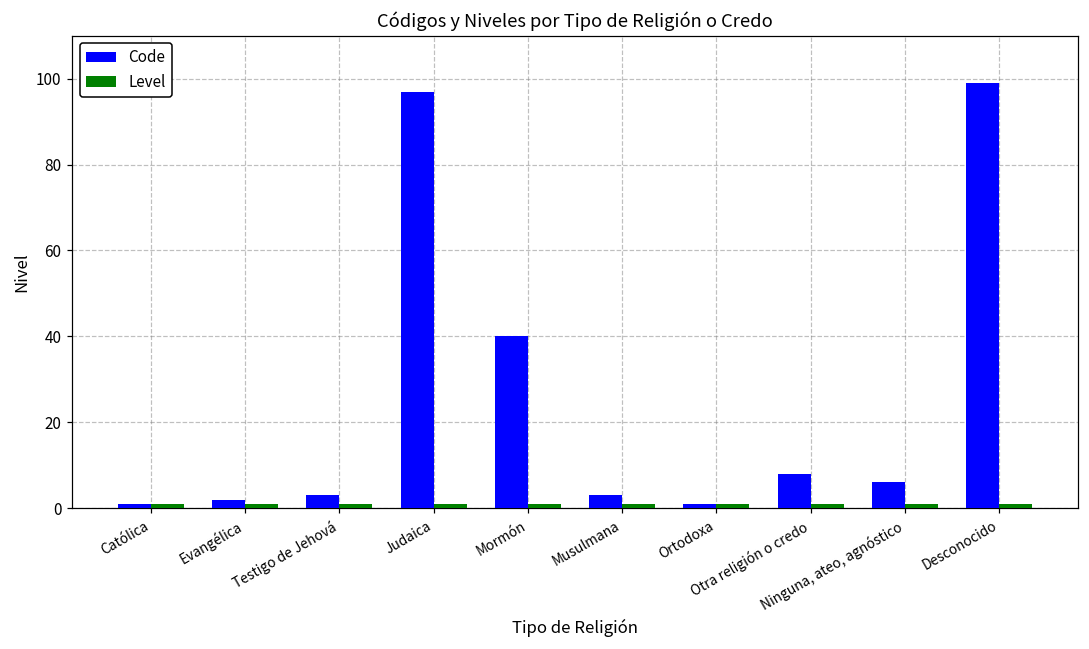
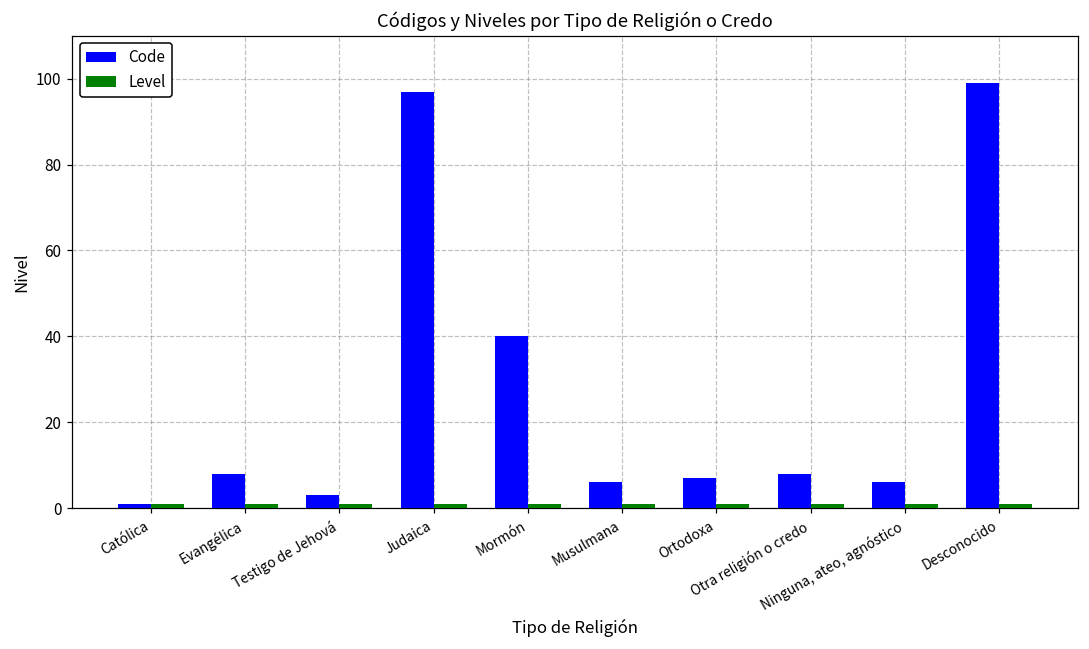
  {
    "Code": {
      "Católica": 1,
-     "Evangélica": 2,
+     "Evangélica": 8,
      "Testigo de Jehová": 3,
      "Judaica": 97,
      "Mormón": 40,
-     "Musulmana": 3,
-     "Ortodoxa": 1,
+     "Musulmana": 6,
+     "Ortodoxa": 7,
      "Otra religión o credo": 8,
      "Ninguna, ateo, agnóstico": 6,
      "Desconocido": 99
    },
    "Level": {
      "Católica": 1,
      "Evangélica": 1,
      "Testigo de Jehová": 1,
      "Judaica": 1,
      "Mormón": 1,
      "Musulmana": 1,
      "Ortodoxa": 1,
      "Otra religión o credo": 1,
      "Ninguna, ateo, agnóstico": 1,
      "Desconocido": 1
    }
  }
